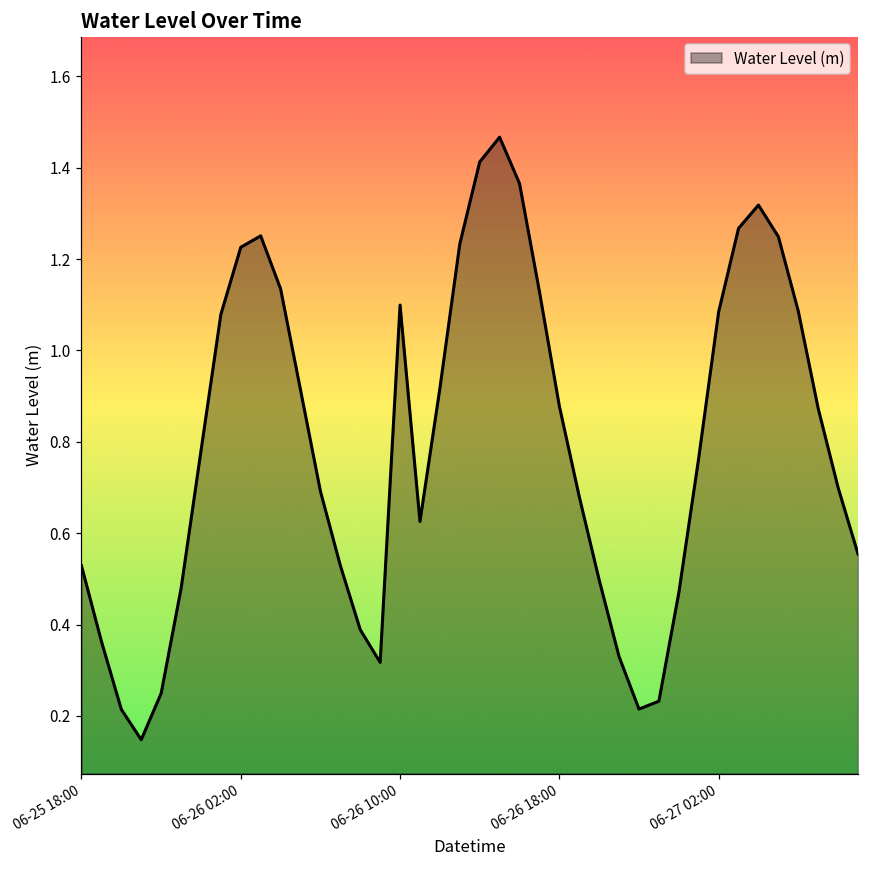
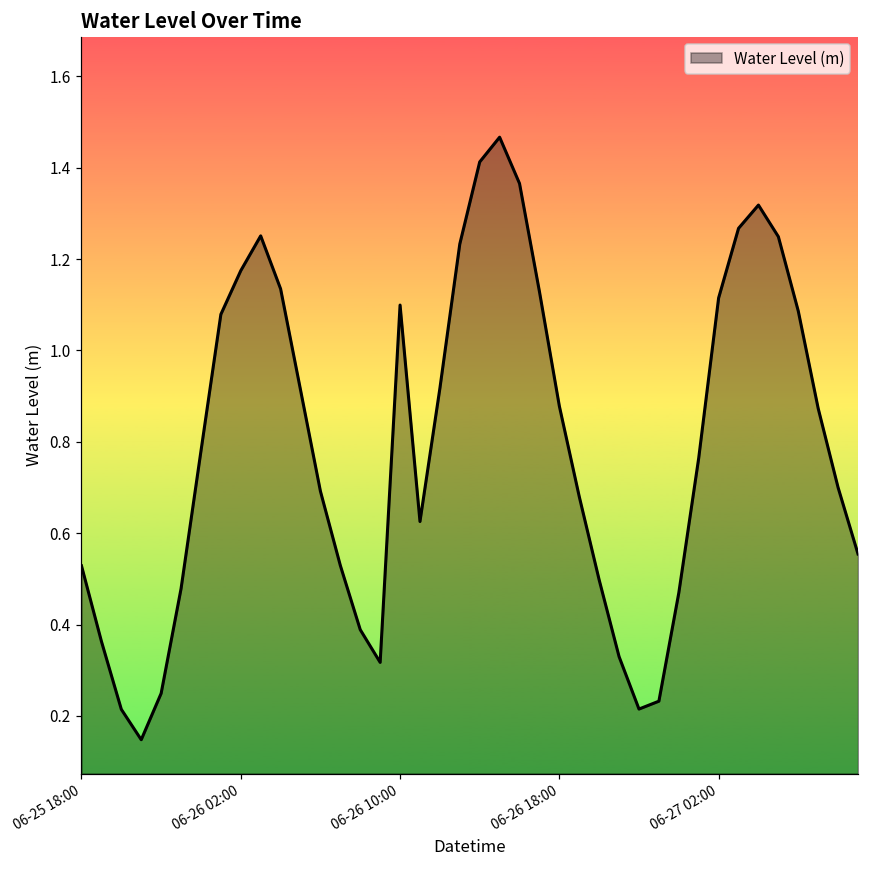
  {
    "06-25 18:00": 0.53,
-   "06-26 02:00": 1.23,
+   "06-26 02:00": 1.17,
    "06-26 10:00": 1.10,
    "06-26 18:00": 0.88,
-   "06-27 02:00": 1.08
+   "06-27 02:00": 1.11
  }
